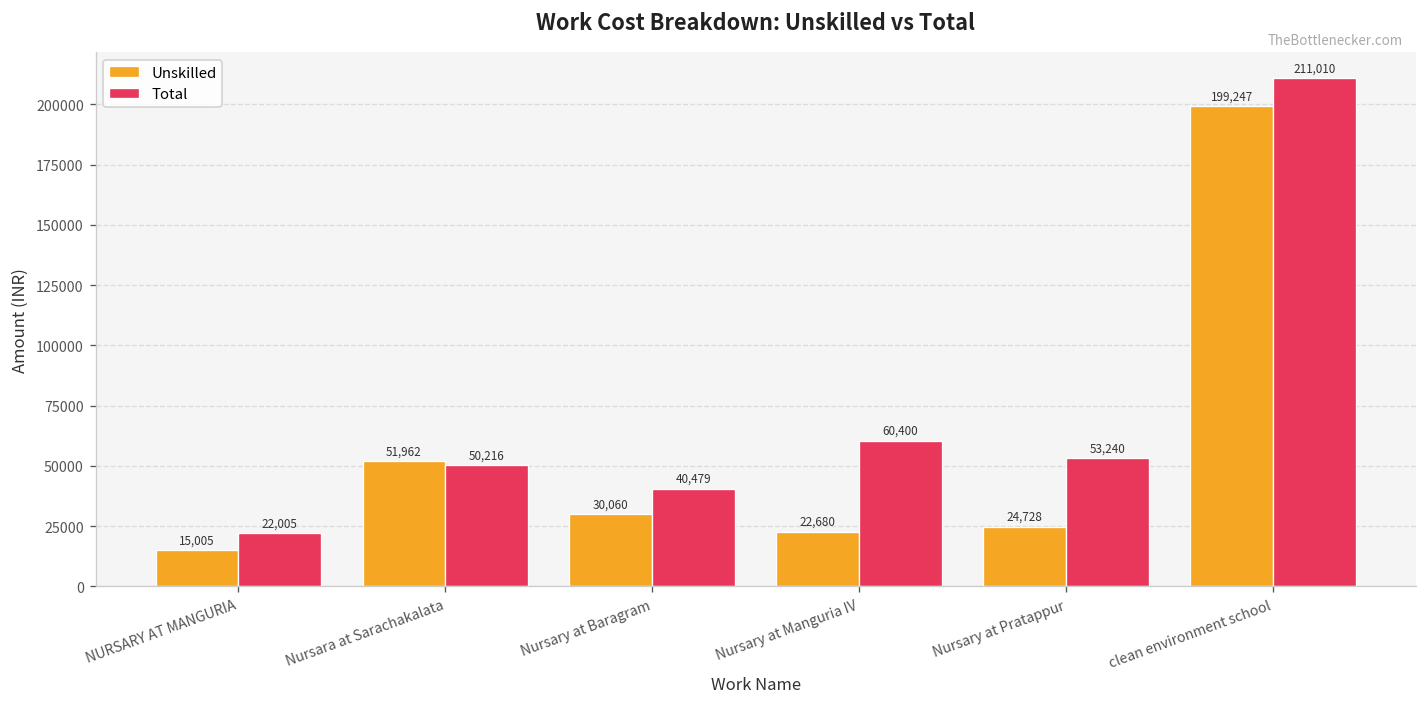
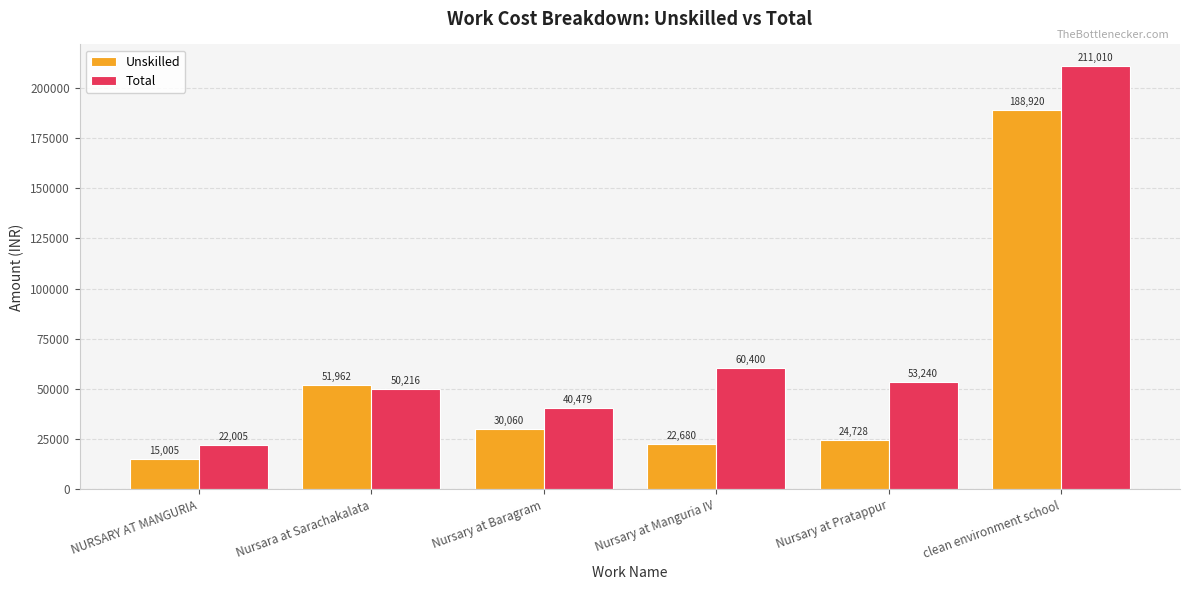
  {
    "Unskilled": {
      "NURSARY AT MANGURIA": "15,005",
      "Nursara at Sarachakalata": "51,962",
      "Nursary at Baragram": "30,060",
      "Nursary at Manguria IV": "22,680",
      "Nursary at Pratappur": "24,728",
-     "clean environment school": "199,247"
+     "clean environment school": "188,920"
    },
    "Total": {
      "NURSARY AT MANGURIA": "22,005",
      "Nursara at Sarachakalata": "50,216",
      "Nursary at Baragram": "40,479",
      "Nursary at Manguria IV": "60,400",
      "Nursary at Pratappur": "53,240",
      "clean environment school": "211,010"
    }
  }
